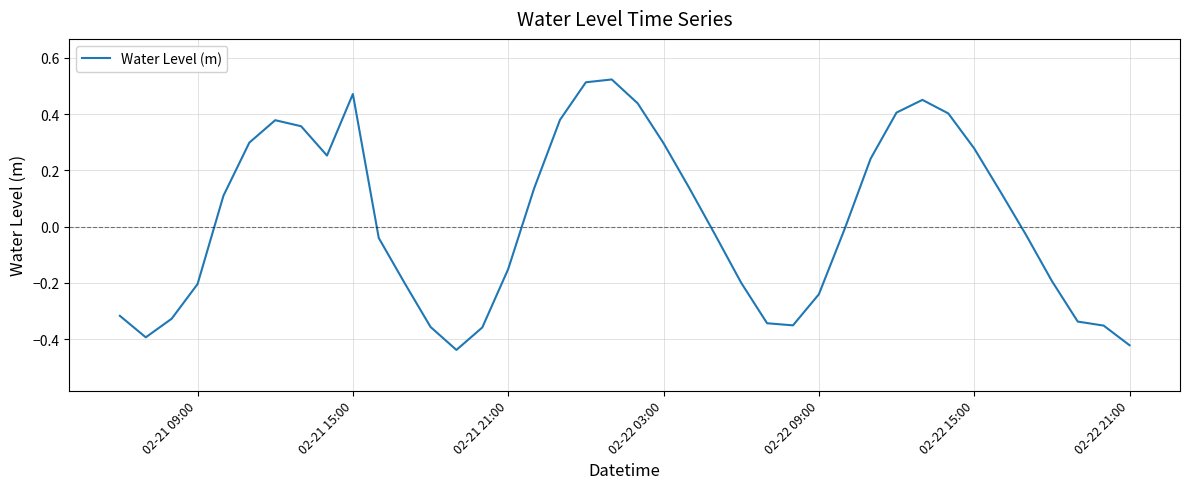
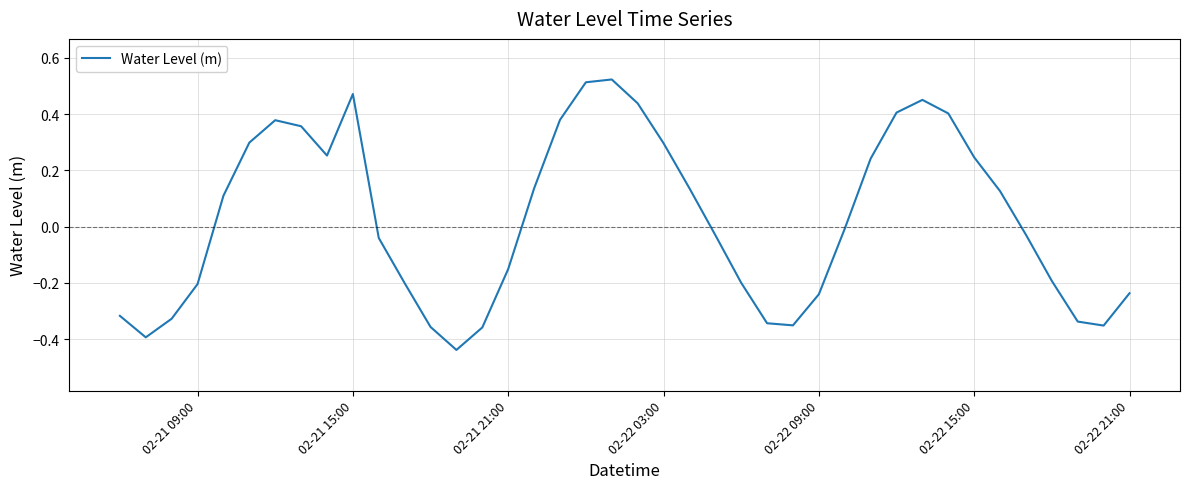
  {
    "02-21 09:00": -0.20,
    "02-21 15:00": 0.47,
    "02-21 21:00": -0.15,
    "02-22 03:00": 0.30,
    "02-22 09:00": -0.24,
-   "02-22 15:00": 0.28,
-   "02-22 21:00": -0.42
+   "02-22 15:00": 0.25,
+   "02-22 21:00": -0.24
  }
